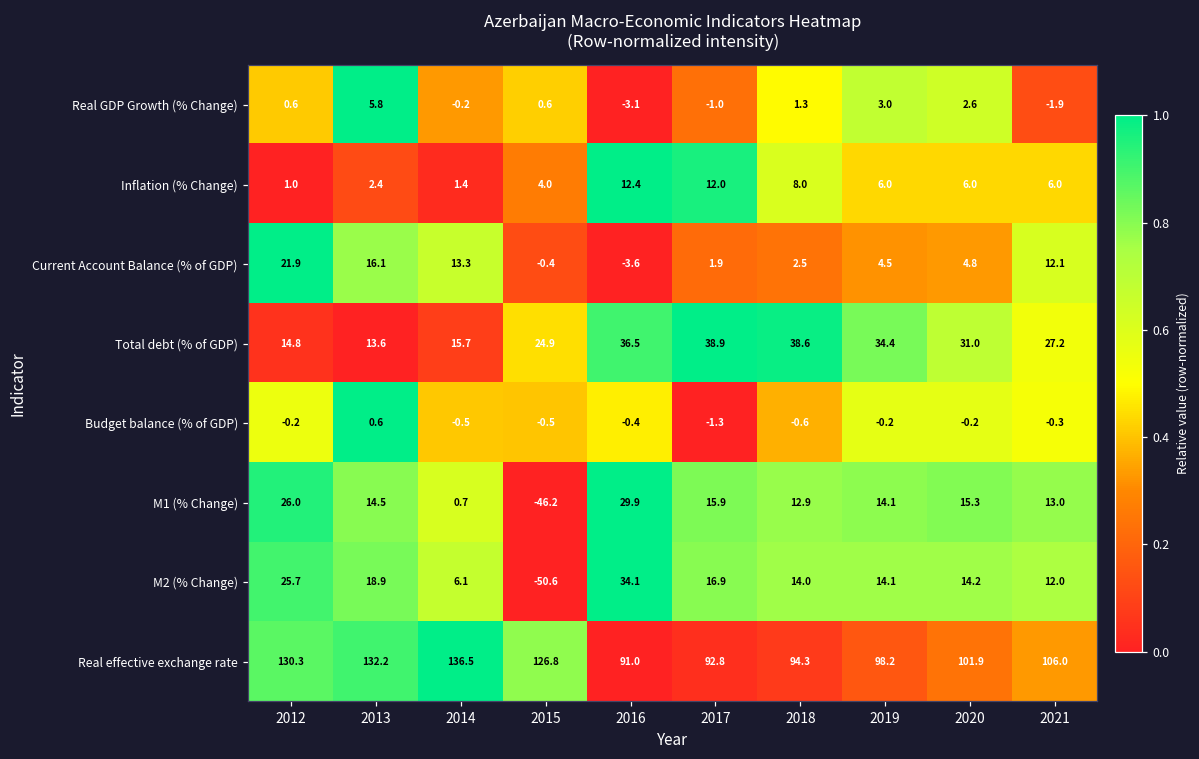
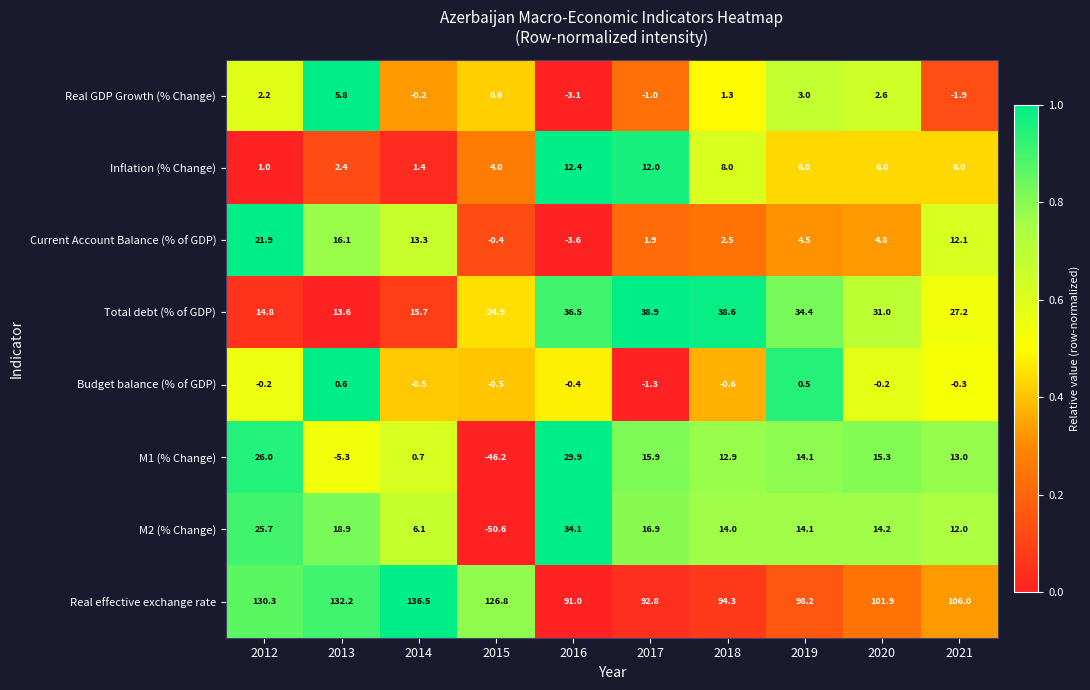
  {
    "Real GDP Growth (% Change)": {
-     "2012": 0.6,
+     "2012": 2.2,
      "2013": 5.8,
      "2014": -0.2,
      "2015": 0.6,
      "2016": -3.1,
      "2017": -1.0,
      "2018": 1.3,
      "2019": 3.0,
      "2020": 2.6,
      "2021": -1.9
    },
    "Inflation (% Change)": {
      "2012": 1.0,
      "2013": 2.4,
      "2014": 1.4,
      "2015": 4.0,
      "2016": 12.4,
      "2017": 12.0,
      "2018": 8.0,
      "2019": 6.0,
      "2020": 6.0,
      "2021": 6.0
    },
    "Current Account Balance (% of GDP)": {
      "2012": 21.9,
      "2013": 16.1,
      "2014": 13.3,
      "2015": -0.4,
      "2016": -3.6,
      "2017": 1.9,
      "2018": 2.5,
      "2019": 4.5,
      "2020": 4.8,
      "2021": 12.1
    },
    "Total debt (% of GDP)": {
      "2012": 14.8,
      "2013": 13.6,
      "2014": 15.7,
      "2015": 24.9,
      "2016": 36.5,
      "2017": 38.9,
      "2018": 38.6,
      "2019": 34.4,
      "2020": 31.0,
      "2021": 27.2
    },
    "Budget balance (% of GDP)": {
      "2012": -0.2,
      "2013": 0.6,
      "2014": -0.5,
      "2015": -0.5,
      "2016": -0.4,
      "2017": -1.3,
      "2018": -0.6,
-     "2019": -0.2,
+     "2019": 0.5,
      "2020": -0.2,
      "2021": -0.3
    },
    "M1 (% Change)": {
      "2012": 26.0,
-     "2013": 14.5,
+     "2013": -5.3,
      "2014": 0.7,
      "2015": -46.2,
      "2016": 29.9,
      "2017": 15.9,
      "2018": 12.9,
      "2019": 14.1,
      "2020": 15.3,
      "2021": 13.0
    },
    "M2 (% Change)": {
      "2012": 25.7,
      "2013": 18.9,
      "2014": 6.1,
      "2015": -50.6,
      "2016": 34.1,
      "2017": 16.9,
      "2018": 14.0,
      "2019": 14.1,
      "2020": 14.2,
      "2021": 12.0
    },
    "Real effective exchange rate": {
      "2012": 130.3,
      "2013": 132.2,
      "2014": 136.5,
      "2015": 126.8,
      "2016": 91.0,
      "2017": 92.8,
      "2018": 94.3,
      "2019": 98.2,
      "2020": 101.9,
      "2021": 106.0
    }
  }
